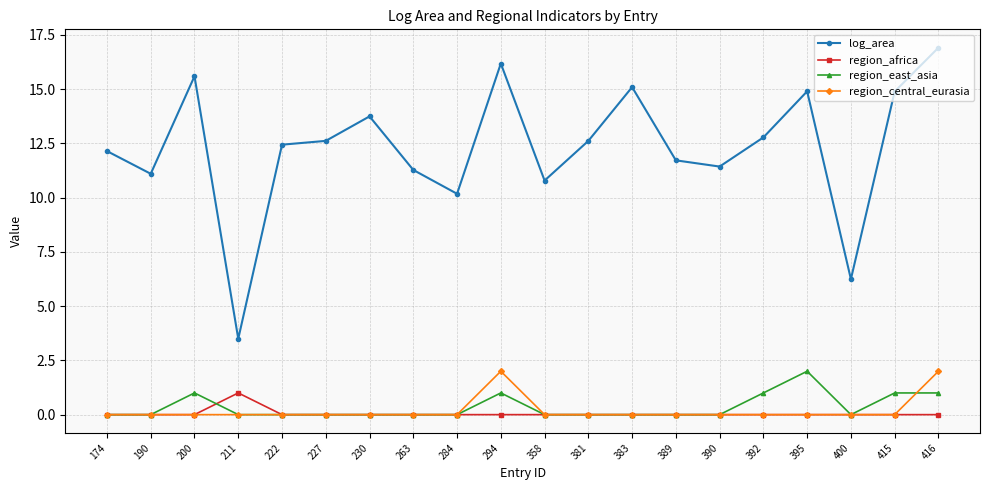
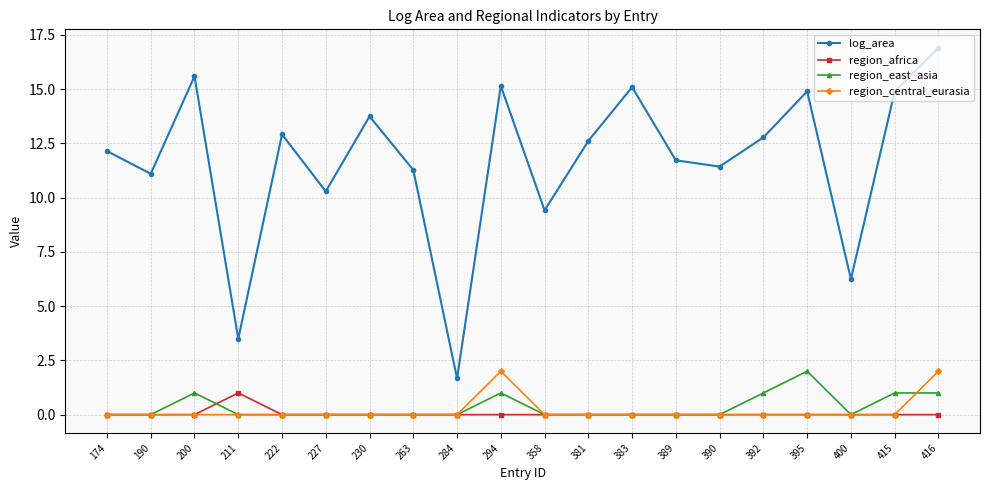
  {
    "log_area": {
      "174": 12.1,
      "190": 11.1,
      "200": 15.6,
      "211": 3.5,
-     "222": 12.4,
-     "227": 12.6,
+     "222": 12.9,
+     "227": 10.3,
      "230": 13.7,
      "263": 11.3,
-     "284": 10.2,
-     "294": 16.2,
-     "358": 10.8,
+     "284": 1.7,
+     "294": 15.2,
+     "358": 9.4,
      "381": 12.6,
      "383": 15.1,
      "389": 11.7,
      "390": 11.4,
      "392": 12.8,
      "395": 14.9,
      "400": 6.2
    },
    "region_africa": {
      "211": 1.0,
      "294": 0.0,
      "416": 0.0
    },
    "region_east_asia": {
      "200": 1.0,
      "294": 1.0,
      "392": 1.0,
      "395": 2.0,
      "415": 1.0,
      "416": 1.0
    },
    "region_central_eurasia": {
      "294": 2.0,
      "416": 2.0
    }
  }
